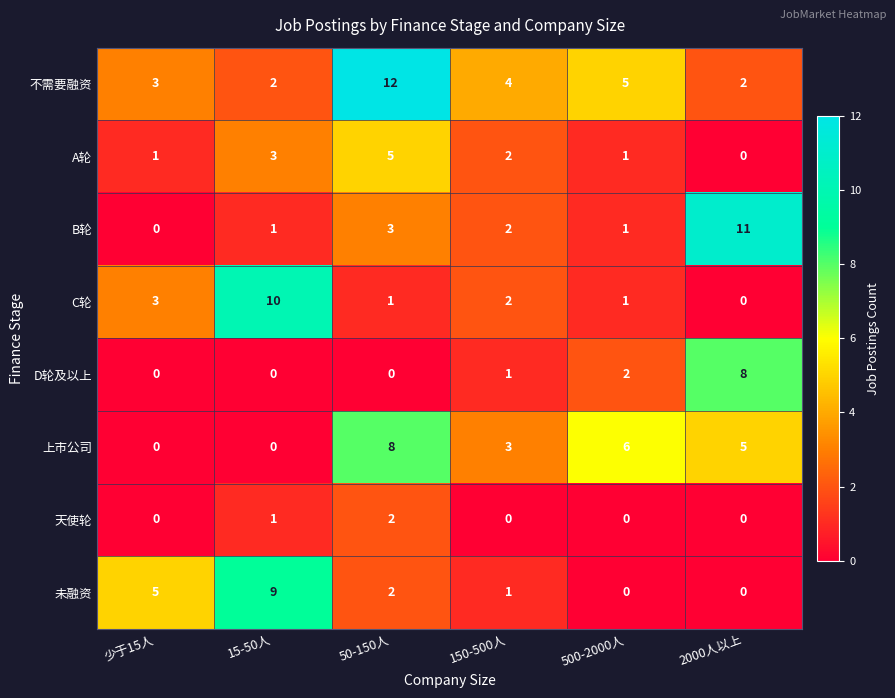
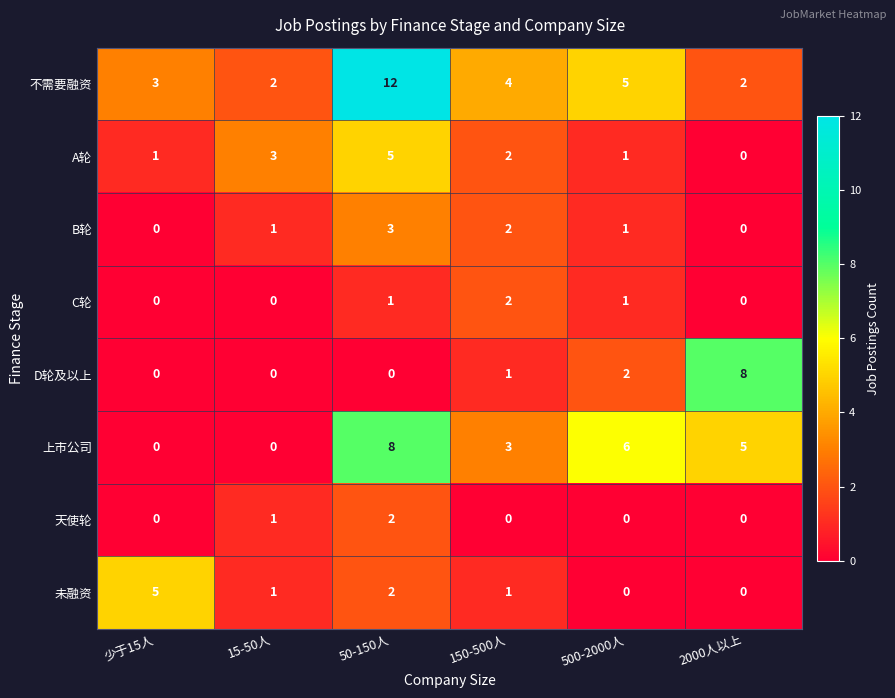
  {
    "不需要融资": {
      "少于15人": 3,
      "15-50人": 2,
      "50-150人": 12,
      "150-500人": 4,
      "500-2000人": 5,
      "2000人以上": 2
    },
    "A轮": {
      "少于15人": 1,
      "15-50人": 3,
      "50-150人": 5,
      "150-500人": 2,
      "500-2000人": 1,
      "2000人以上": 0
    },
    "B轮": {
      "少于15人": 0,
      "15-50人": 1,
      "50-150人": 3,
      "150-500人": 2,
      "500-2000人": 1,
-     "2000人以上": 11
+     "2000人以上": 0
    },
    "C轮": {
-     "少于15人": 3,
-     "15-50人": 10,
+     "少于15人": 0,
+     "15-50人": 0,
      "50-150人": 1,
      "150-500人": 2,
      "500-2000人": 1,
      "2000人以上": 0
    },
    "D轮及以上": {
      "少于15人": 0,
      "15-50人": 0,
      "50-150人": 0,
      "150-500人": 1,
      "500-2000人": 2,
      "2000人以上": 8
    },
    "上市公司": {
      "少于15人": 0,
      "15-50人": 0,
      "50-150人": 8,
      "150-500人": 3,
      "500-2000人": 6,
      "2000人以上": 5
    },
    "天使轮": {
      "少于15人": 0,
      "15-50人": 1,
      "50-150人": 2,
      "150-500人": 0,
      "500-2000人": 0,
      "2000人以上": 0
    },
    "未融资": {
      "少于15人": 5,
-     "15-50人": 9,
+     "15-50人": 1,
      "50-150人": 2,
      "150-500人": 1,
      "500-2000人": 0,
      "2000人以上": 0
    }
  }
